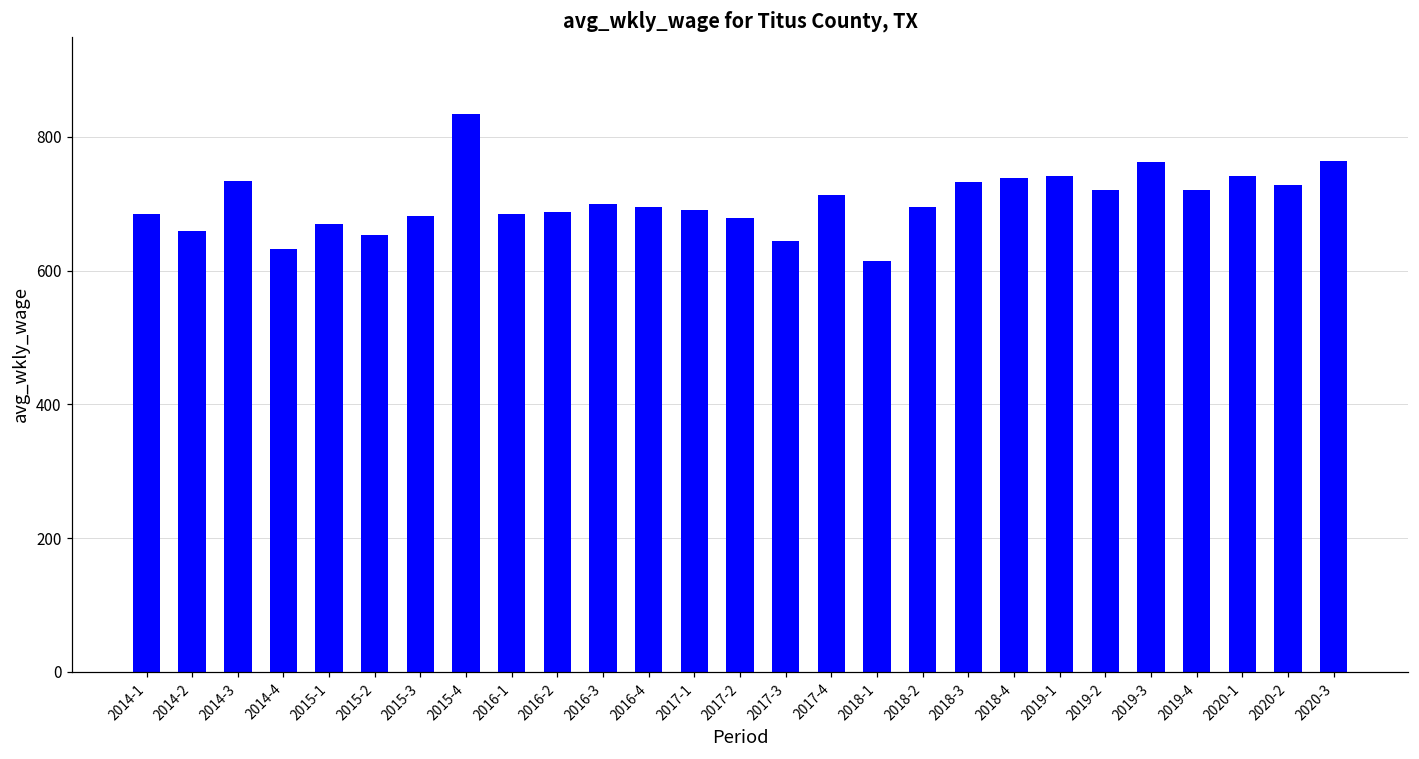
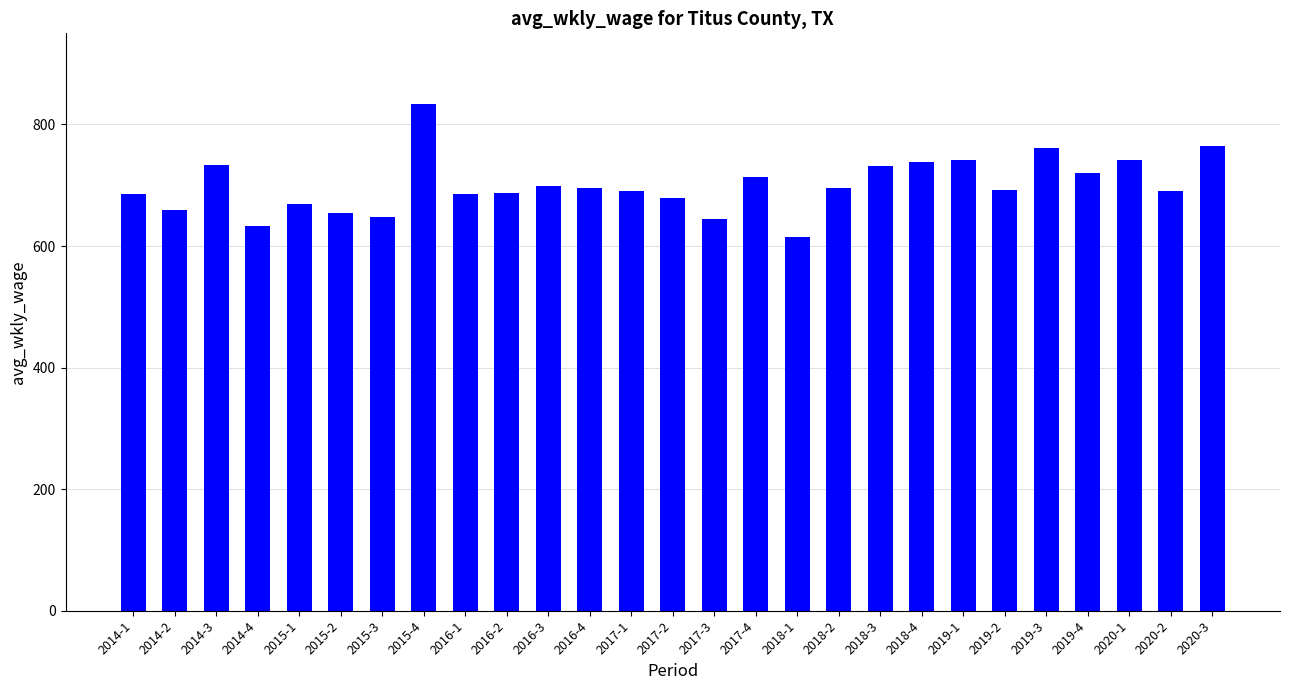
  {
    "2014-1": 690,
    "2014-2": 660,
    "2014-3": 730,
    "2014-4": 630,
    "2015-1": 670,
    "2015-2": 650,
-   "2015-3": 680,
+   "2015-3": 650,
    "2015-4": 830,
    "2016-1": 690,
    "2016-2": 690,
    "2016-3": 700,
    "2016-4": 700,
    "2017-1": 690,
    "2017-2": 680,
    "2017-3": 640,
    "2017-4": 710,
    "2018-1": 620,
    "2018-2": 700,
    "2018-3": 730,
    "2018-4": 740,
    "2019-1": 740,
-   "2019-2": 720,
+   "2019-2": 690,
    "2019-3": 760,
    "2019-4": 720,
    "2020-1": 740,
-   "2020-2": 730,
+   "2020-2": 690,
    "2020-3": 760
  }
